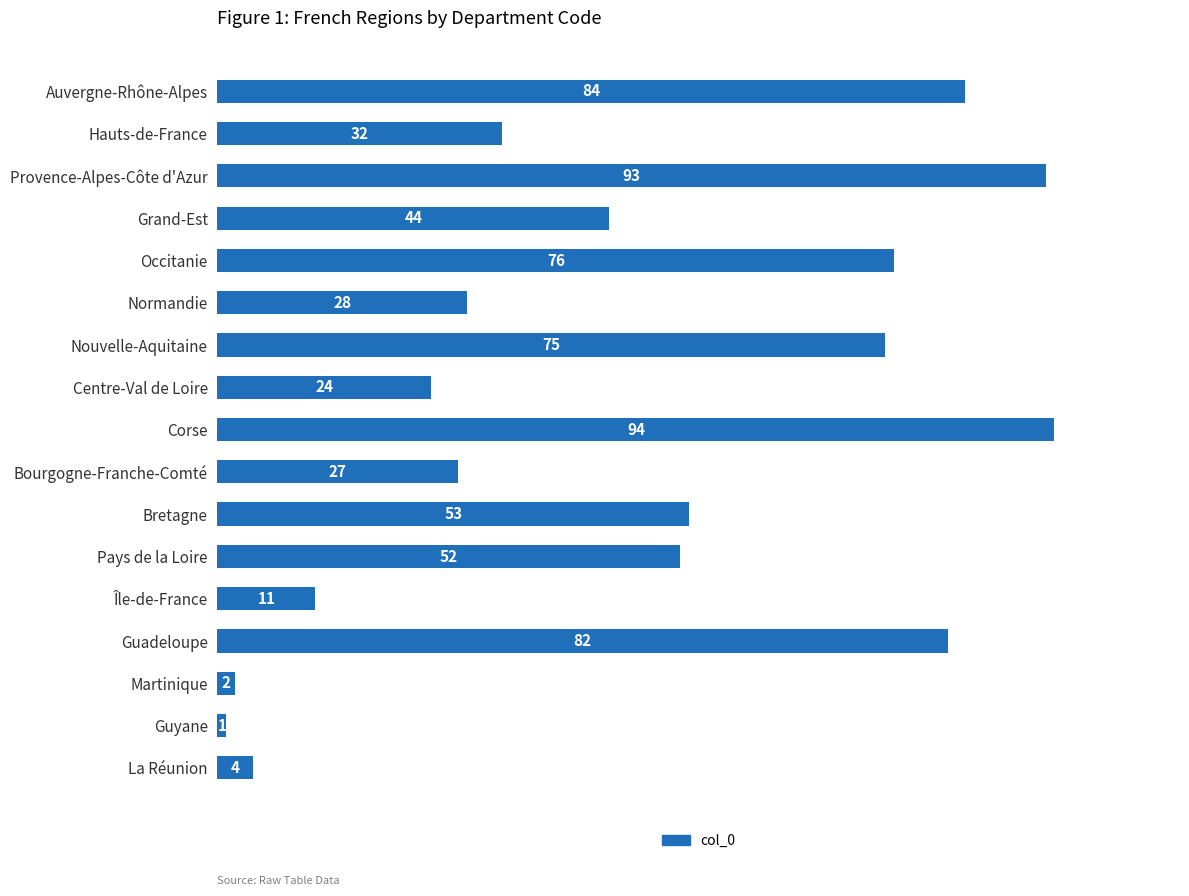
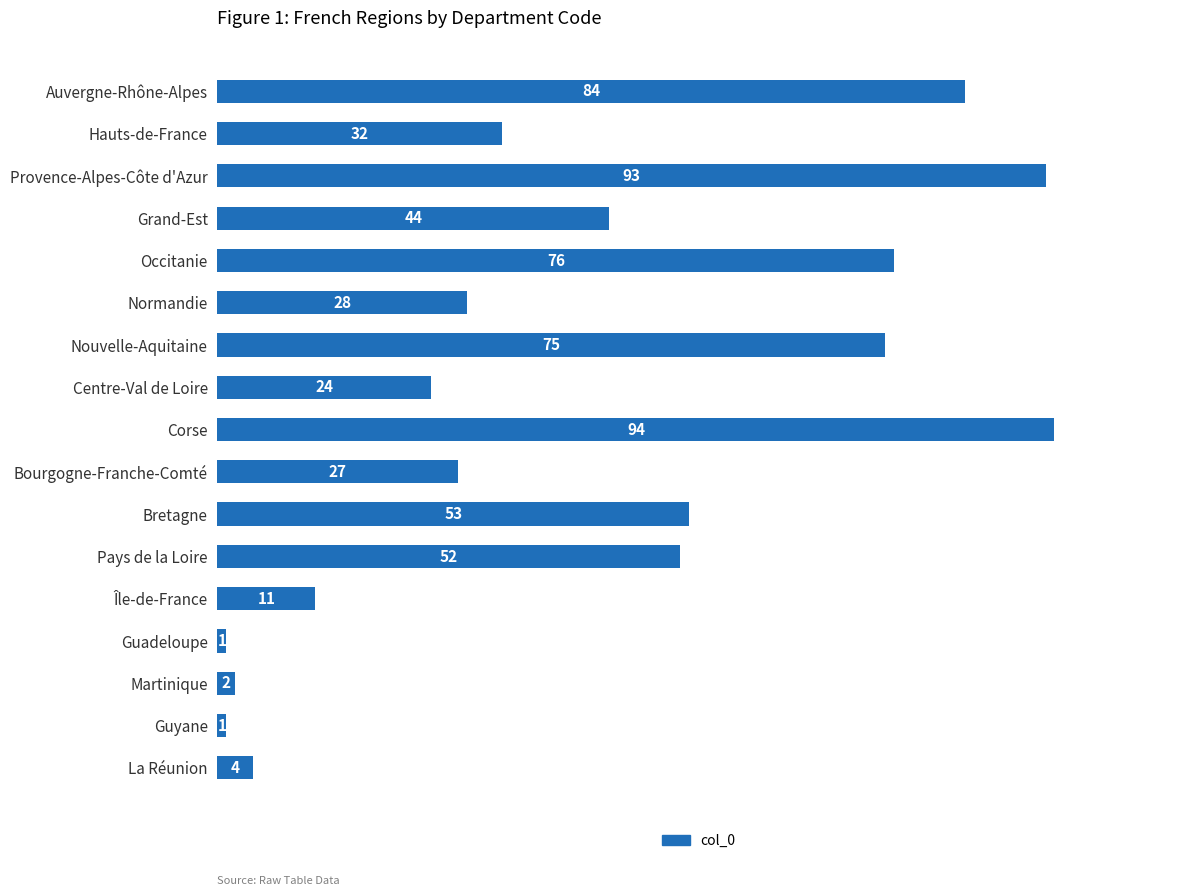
  {
    "Auvergne-Rhône-Alpes": 84,
    "Hauts-de-France": 32,
    "Provence-Alpes-Côte d'Azur": 93,
    "Grand-Est": 44,
    "Occitanie": 76,
    "Normandie": 28,
    "Nouvelle-Aquitaine": 75,
    "Centre-Val de Loire": 24,
    "Corse": 94,
    "Bourgogne-Franche-Comté": 27,
    "Bretagne": 53,
    "Pays de la Loire": 52,
    "Île-de-France": 11,
-   "Guadeloupe": 82,
+   "Guadeloupe": 1,
    "Martinique": 2,
    "Guyane": 1,
    "La Réunion": 4
  }
